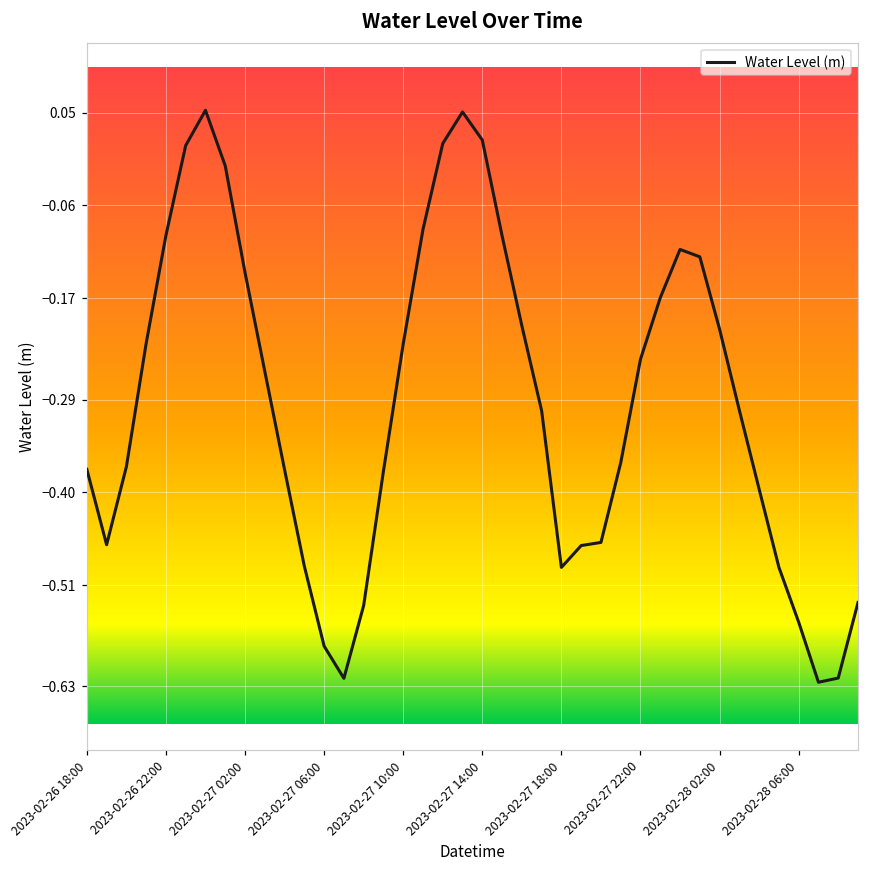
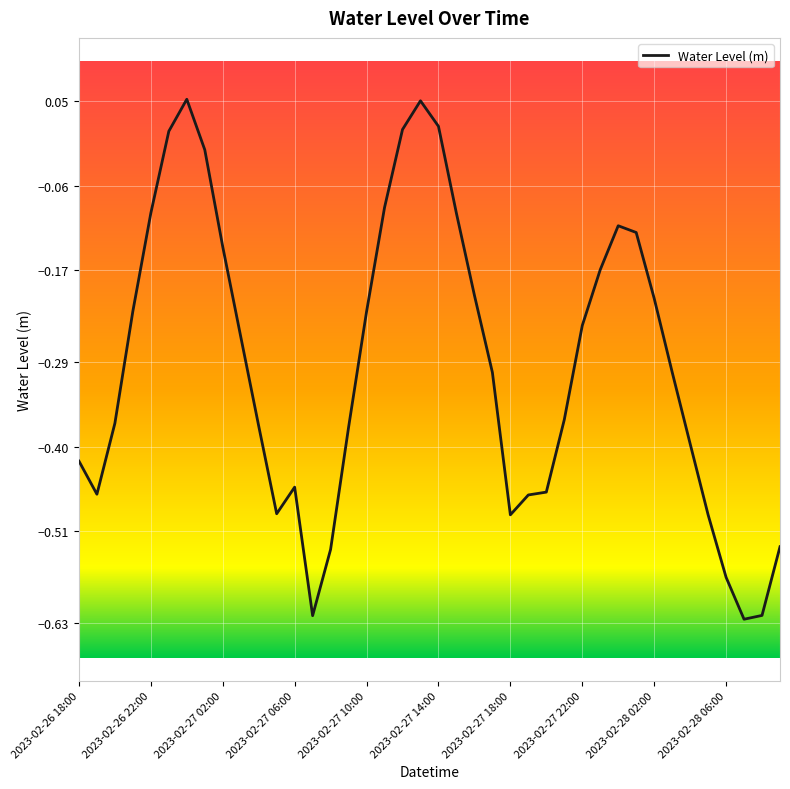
  {
-   "2023-02-26 18:00": -0.37,
+   "2023-02-26 18:00": -0.42,
    "2023-02-26 22:00": -0.10,
    "2023-02-27 02:00": -0.14,
-   "2023-02-27 06:00": -0.58,
+   "2023-02-27 06:00": -0.45,
    "2023-02-27 10:00": -0.22,
    "2023-02-27 14:00": 0.02,
    "2023-02-27 18:00": -0.49,
    "2023-02-27 22:00": -0.24,
    "2023-02-28 02:00": -0.21,
-   "2023-02-28 06:00": -0.55
+   "2023-02-28 06:00": -0.57
  }
